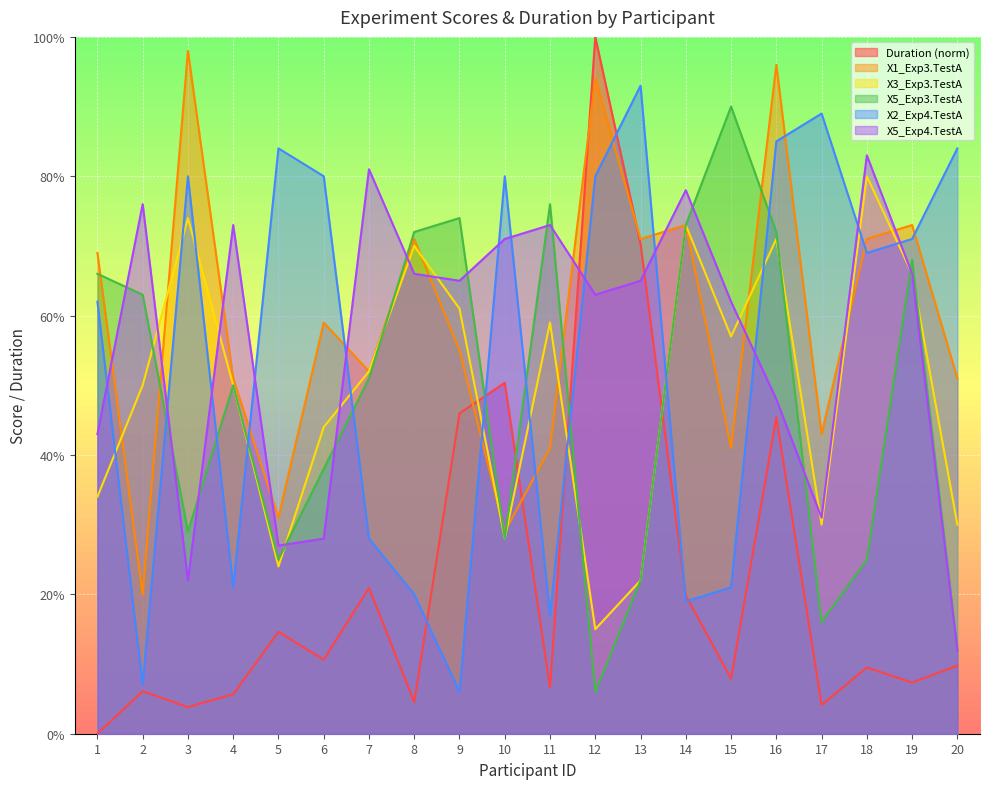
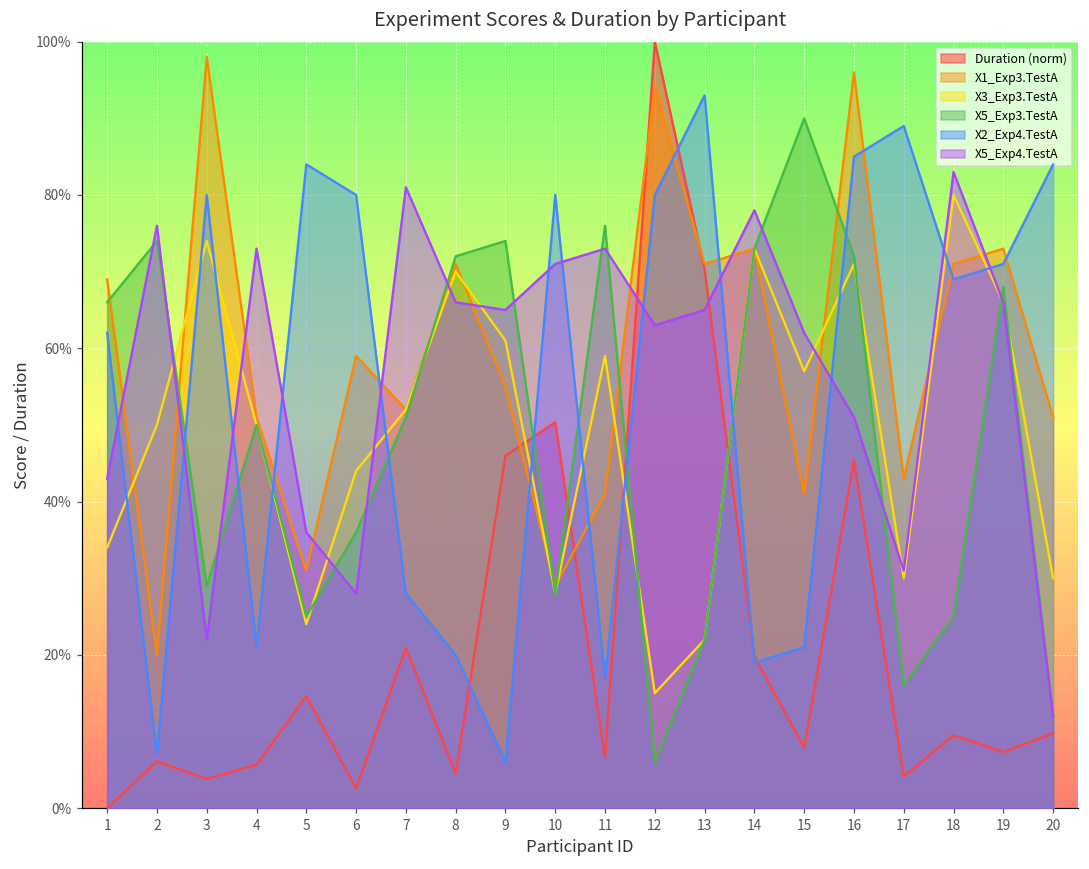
  {
    "Duration (norm)": {
      "1": "0%",
      "2": "6%",
      "3": "4%",
      "4": "6%",
      "5": "15%",
-     "6": "11%",
+     "6": "3%",
      "7": "21%",
      "8": "5%",
      "9": "46%",
      "10": "50%",
      "11": "7%",
      "12": "100%",
      "13": "70%",
      "14": "20%",
      "15": "8%",
      "16": "45%",
      "17": "4%",
      "18": "10%",
      "19": "7%",
      "20": "10%"
    },
    "X5_Exp3.TestA": {
      "1": "66%",
-     "2": "63%",
+     "2": "74%",
      "3": "29%",
      "5": "25%",
-     "6": "38%",
+     "6": "36%",
      "7": "51%",
      "8": "72%",
      "9": "74%",
      "11": "76%",
      "12": "6%",
      "15": "90%",
      "16": "72%",
      "17": "16%",
      "18": "25%",
      "19": "68%"
    },
    "X2_Exp4.TestA": {
      "1": "62%",
      "2": "7%",
      "3": "80%",
      "4": "21%",
      "5": "84%",
      "6": "80%",
      "7": "28%",
      "8": "20%",
      "9": "6%",
      "10": "80%",
      "11": "17%",
      "12": "80%",
      "13": "93%",
      "14": "19%",
      "15": "21%",
      "16": "85%",
      "17": "89%",
      "18": "69%",
      "19": "71%",
      "20": "84%"
    },
    "X5_Exp4.TestA": {
      "1": "43%",
      "2": "76%",
      "3": "22%",
      "4": "73%",
-     "5": "27%",
+     "5": "36%",
      "6": "28%",
      "7": "81%",
      "8": "66%",
      "9": "65%",
      "10": "71%",
      "11": "73%",
      "12": "63%",
      "13": "65%",
      "14": "78%",
      "15": "62%",
-     "16": "48%",
+     "16": "51%",
      "17": "31%",
      "18": "83%"
    }
  }
